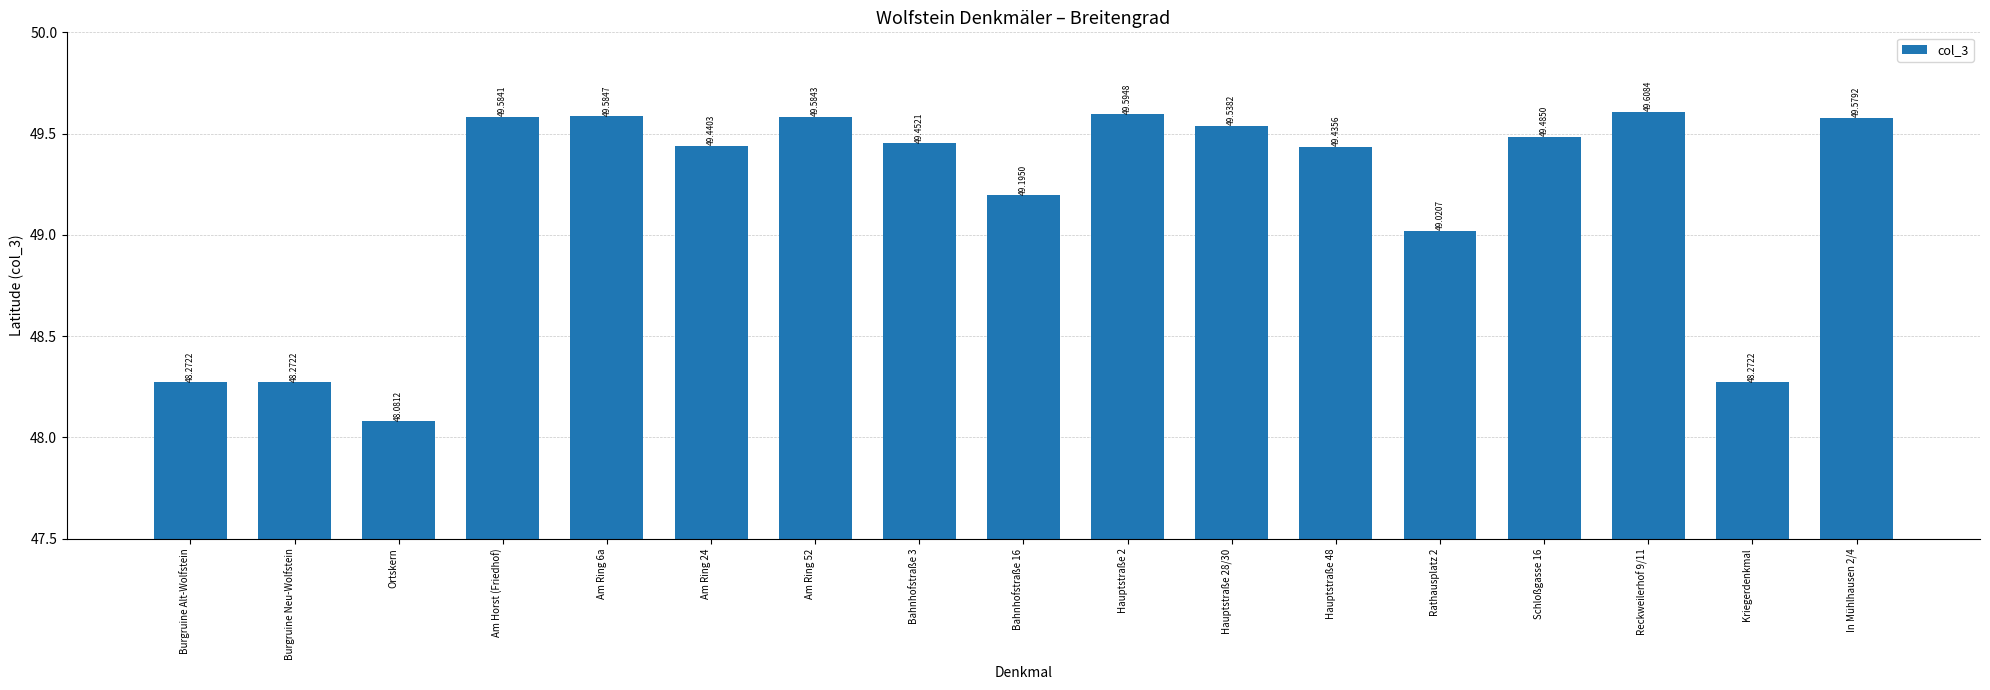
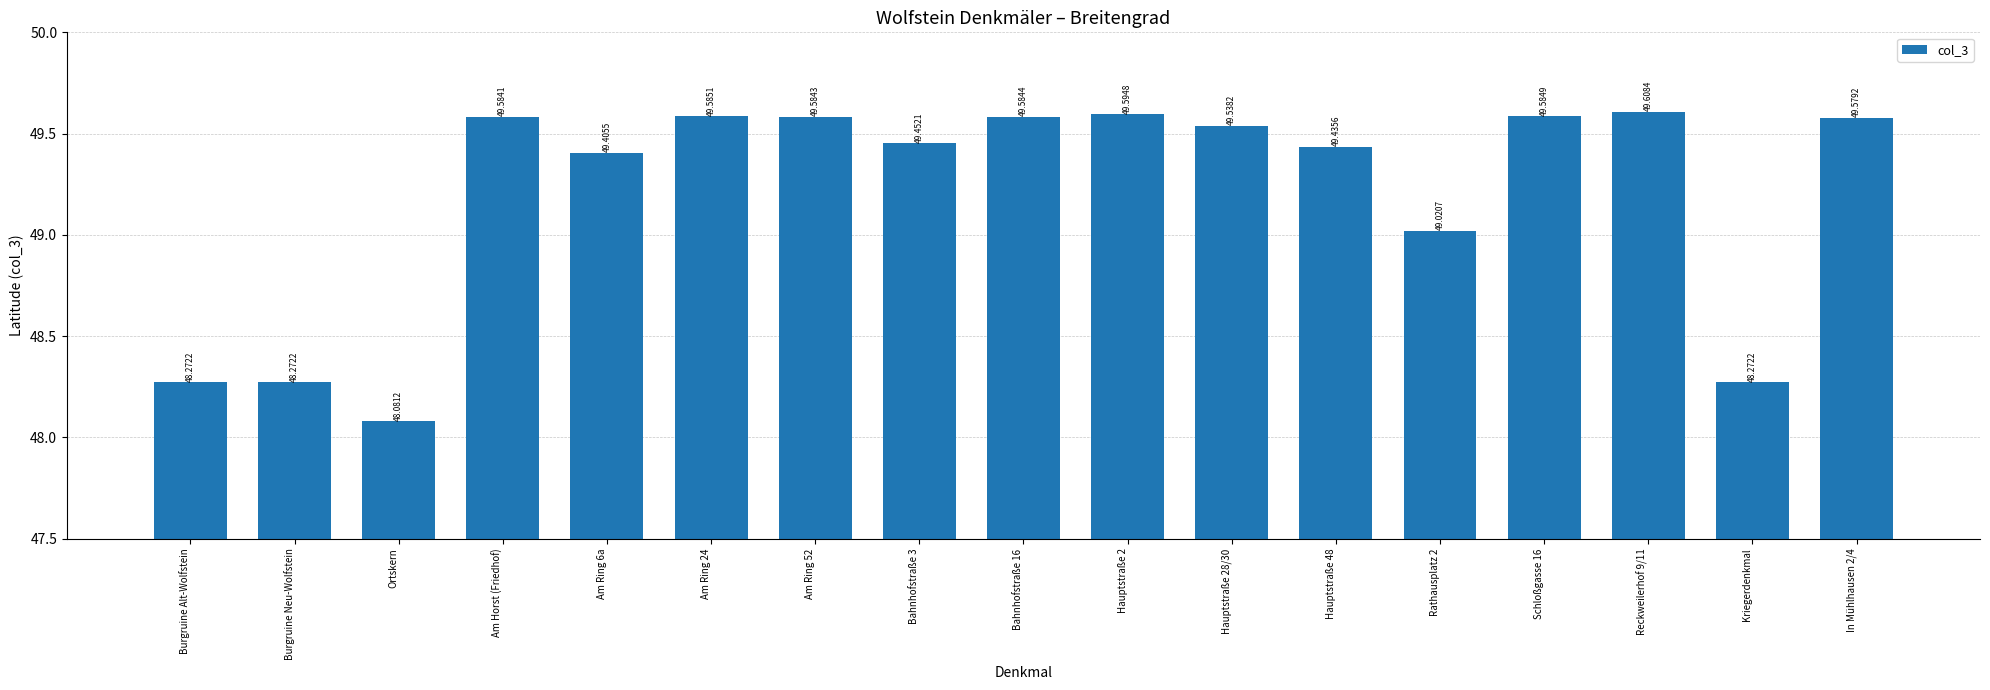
  {
    "Burgruine Alt-Wolfstein": 48.2722,
    "Burgruine Neu-Wolfstein": 48.2722,
    "Ortskern": 48.0812,
    "Am Horst (Friedhof)": 49.5841,
-   "Am Ring 6a": 49.5847,
-   "Am Ring 24": 49.4403,
+   "Am Ring 6a": 49.4055,
+   "Am Ring 24": 49.5851,
    "Am Ring 52": 49.5843,
    "Bahnhofstraße 3": 49.4521,
-   "Bahnhofstraße 16": 49.1950,
+   "Bahnhofstraße 16": 49.5844,
    "Hauptstraße 2": 49.5948,
    "Hauptstraße 28/30": 49.5382,
    "Hauptstraße 48": 49.4356,
    "Rathausplatz 2": 49.0207,
-   "Schloßgasse 16": 49.4850,
+   "Schloßgasse 16": 49.5849,
    "Reckweilerhof 9/11": 49.6084,
    "Kriegerdenkmal": 48.2722,
    "In Mühlhausen 2/4": 49.5792
  }
